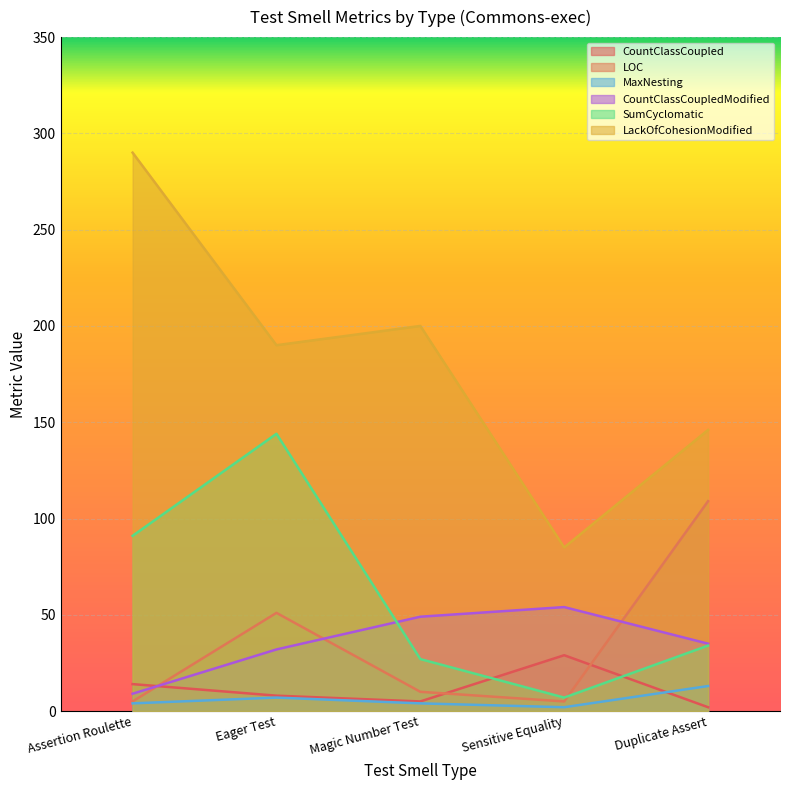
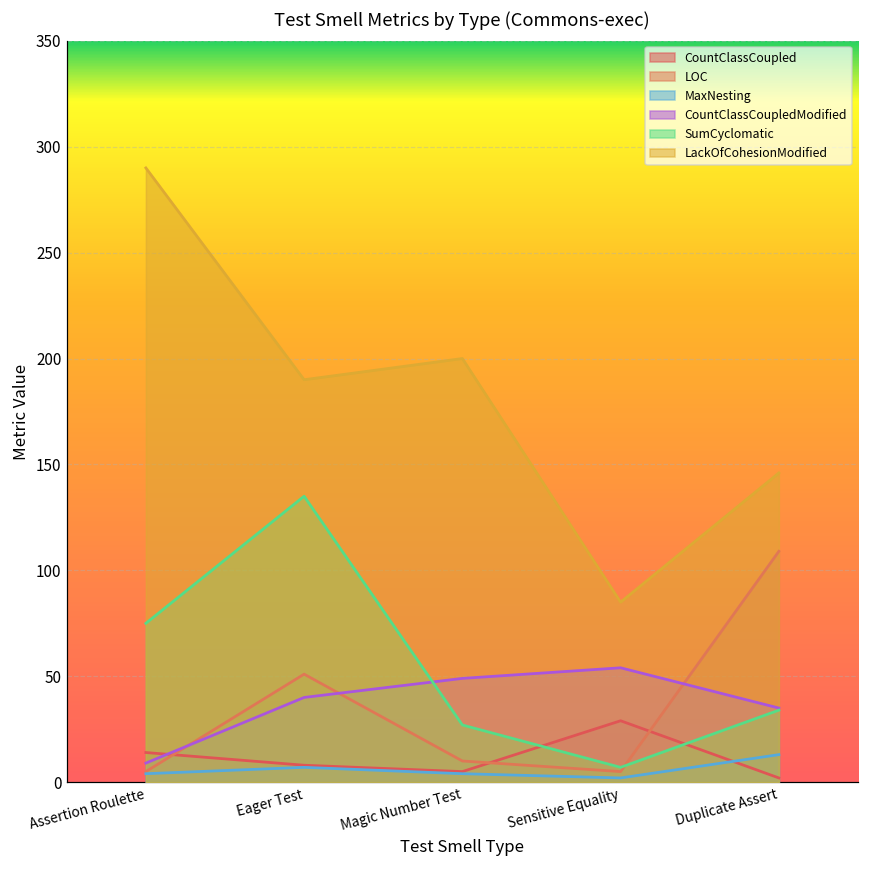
  {
    "MaxNesting": {
      "Sensitive Equality": 2,
      "Duplicate Assert": 13
    },
    "CountClassCoupledModified": {
      "Assertion Roulette": 9,
-     "Eager Test": 32,
+     "Eager Test": 40,
      "Magic Number Test": 49,
      "Sensitive Equality": 54
    },
    "SumCyclomatic": {
-     "Assertion Roulette": 91,
-     "Eager Test": 144,
+     "Assertion Roulette": 75,
+     "Eager Test": 135,
      "Magic Number Test": 27,
      "Sensitive Equality": 7
    }
  }
